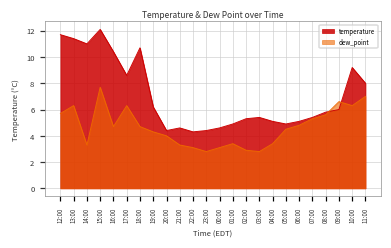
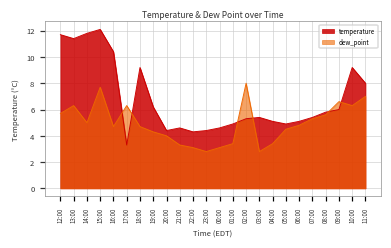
  {
    "temperature": {
      "12:00": 11.7,
      "13:00": 11.4,
-     "14:00": 11.0,
+     "14:00": 11.8,
      "15:00": 12.1,
      "16:00": 10.4,
-     "17:00": 8.6,
-     "18:00": 10.7,
+     "17:00": 3.3,
+     "18:00": 9.2,
      "19:00": 6.2,
      "20:00": 4.4,
      "21:00": 4.6,
      "22:00": 4.3,
      "23:00": 4.4,
      "00:00": 4.6,
      "01:00": 4.9,
      "02:00": 5.3,
      "03:00": 5.4,
      "04:00": 5.1,
      "05:00": 4.9,
      "06:00": 5.1,
      "09:00": 6.0,
      "10:00": 9.2,
      "11:00": 8.0
    },
    "dew_point": {
      "12:00": 5.7,
      "13:00": 6.3,
-     "14:00": 3.3,
+     "14:00": 5.0,
      "15:00": 7.7,
      "16:00": 4.7,
      "17:00": 6.3,
      "18:00": 4.7,
      "19:00": 4.3,
      "20:00": 4.0,
      "21:00": 3.3,
      "22:00": 3.1,
      "23:00": 2.8,
      "00:00": 3.1,
      "01:00": 3.4,
-     "02:00": 2.9,
+     "02:00": 8.0,
      "03:00": 2.8,
      "04:00": 3.4,
      "05:00": 4.5,
      "06:00": 4.8,
      "09:00": 6.6,
      "10:00": 6.3,
      "11:00": 7.0
    }
  }
